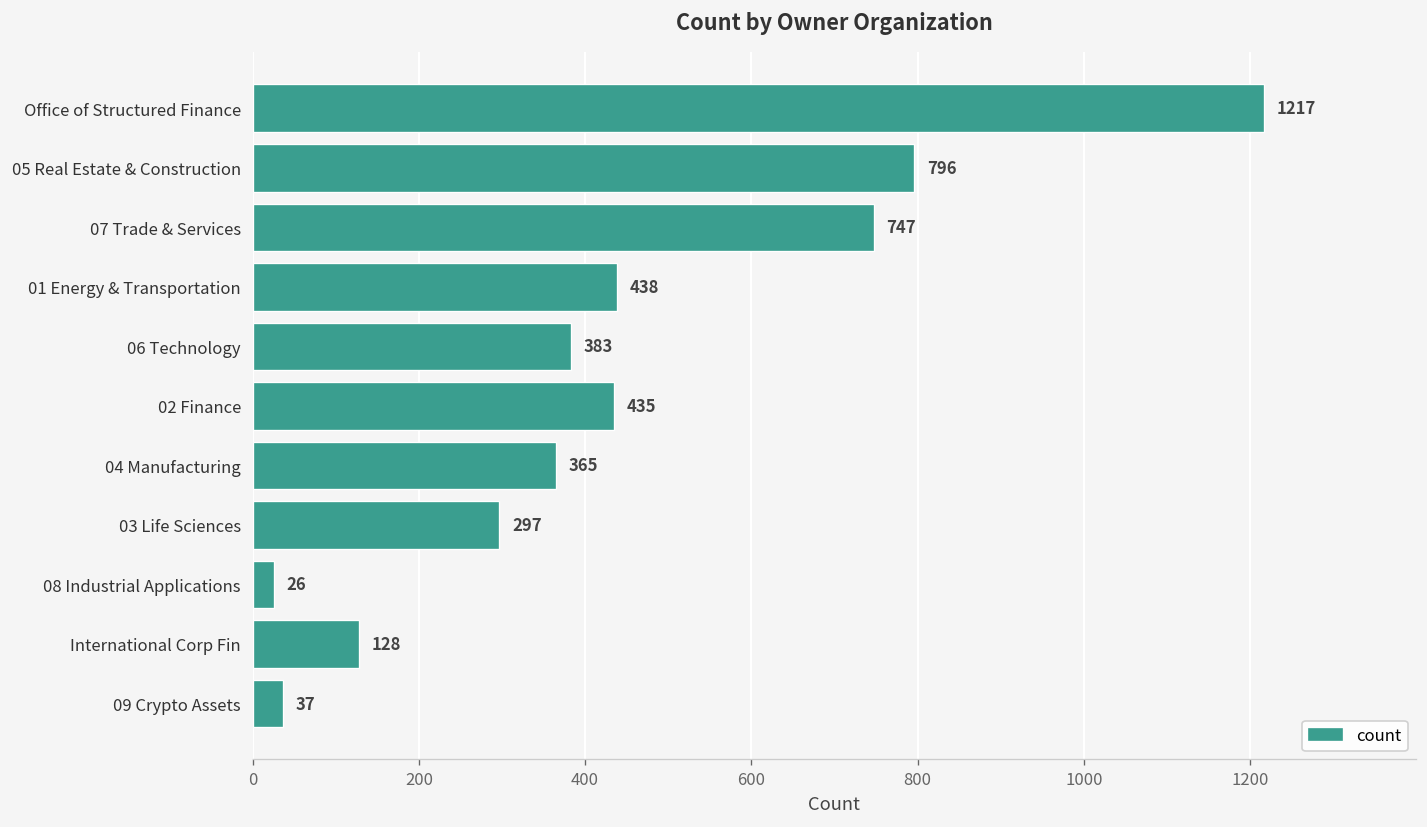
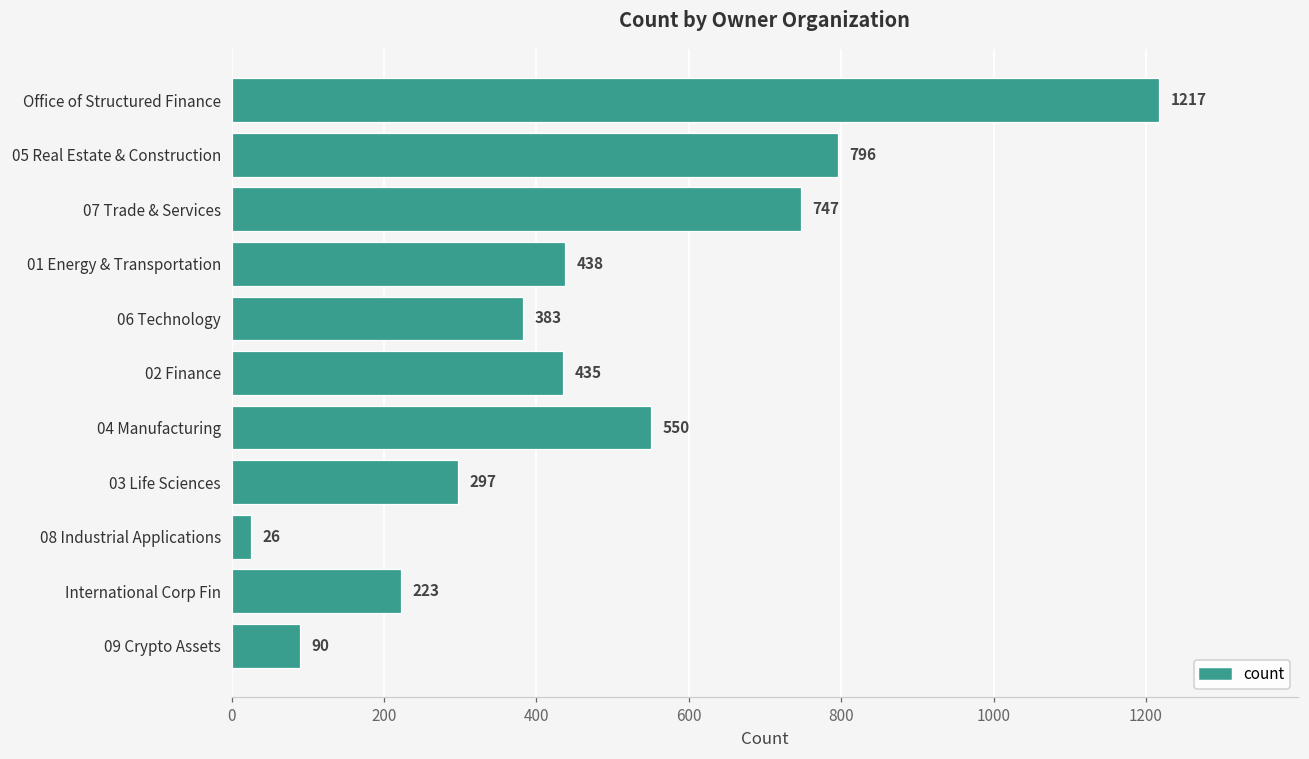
  {
    "Office of Structured Finance": 1217,
    "05 Real Estate & Construction": 796,
    "07 Trade & Services": 747,
    "01 Energy & Transportation": 438,
    "06 Technology": 383,
    "02 Finance": 435,
-   "04 Manufacturing": 365,
+   "04 Manufacturing": 550,
    "03 Life Sciences": 297,
    "08 Industrial Applications": 26,
-   "International Corp Fin": 128,
-   "09 Crypto Assets": 37
+   "International Corp Fin": 223,
+   "09 Crypto Assets": 90
  }
